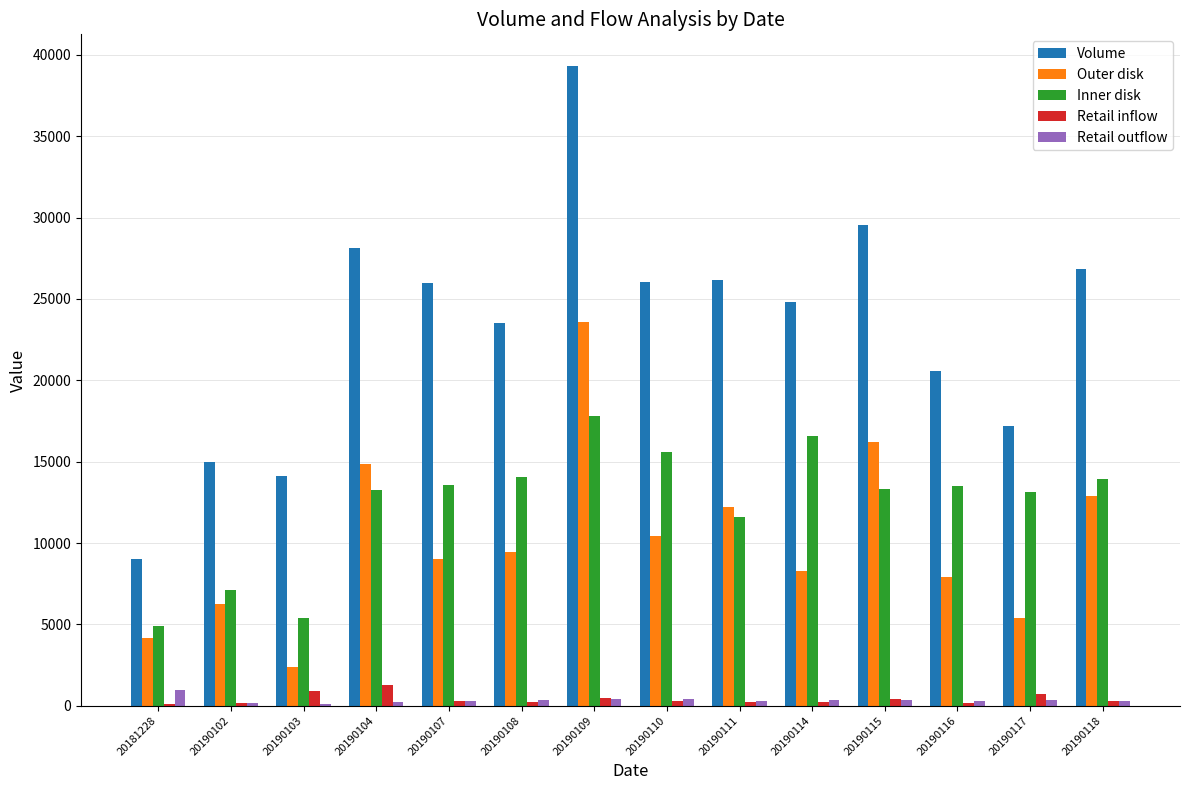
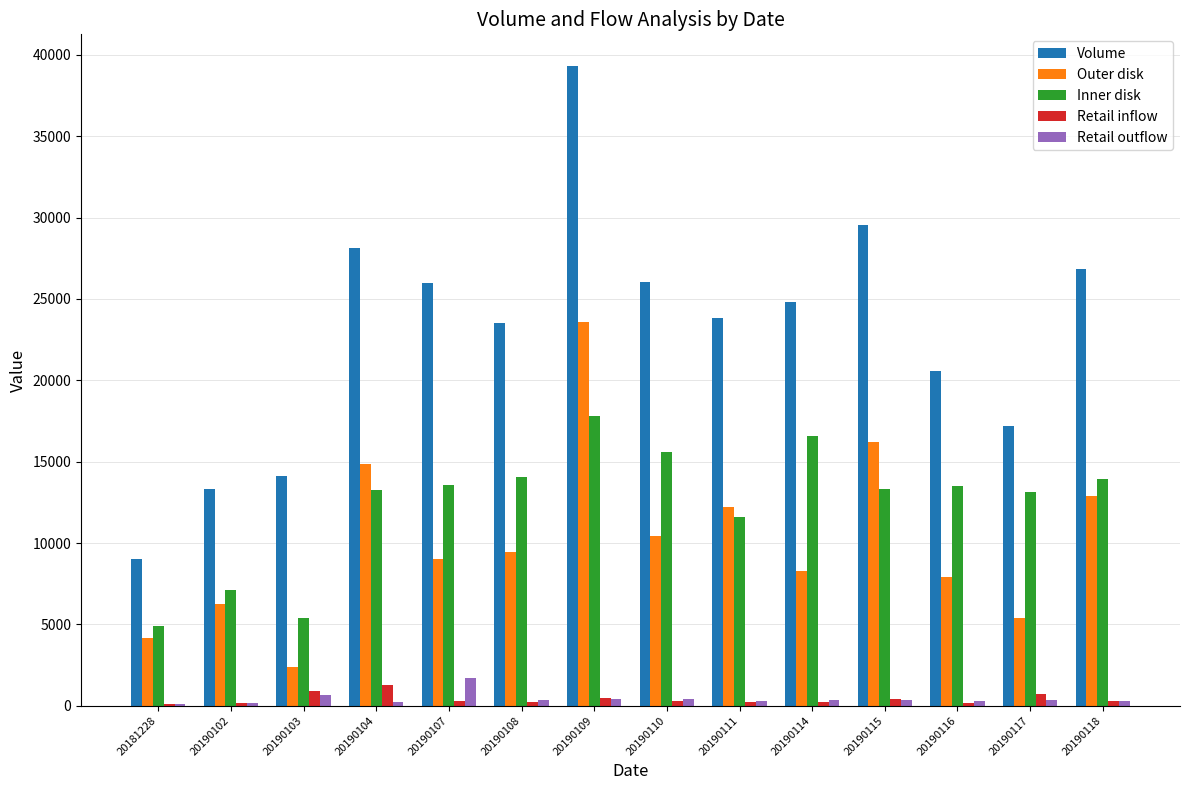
  {
    "Volume": {
      "20181228": 9000,
-     "20190102": 15000,
+     "20190102": 13300,
      "20190103": 14100,
      "20190104": 28100,
      "20190107": 26000,
      "20190108": 23500,
      "20190109": 39300,
      "20190110": 26000,
-     "20190111": 26200,
+     "20190111": 23800,
      "20190114": 24800,
      "20190115": 29500,
      "20190116": 20600,
      "20190117": 17200,
      "20190118": 26800
    },
    "Outer disk": {
      "20181228": 4100,
      "20190102": 6200,
      "20190103": 2400,
      "20190104": 14900,
      "20190107": 9000,
      "20190108": 9400,
      "20190109": 23600,
      "20190110": 10500,
      "20190111": 12200,
      "20190114": 8300,
      "20190115": 16200,
      "20190116": 7900,
      "20190117": 5400,
      "20190118": 12900
    },
    "Inner disk": {
      "20181228": 4900,
      "20190102": 7100,
      "20190103": 5400,
      "20190104": 13200,
      "20190107": 13600,
      "20190108": 14100,
      "20190109": 17800,
      "20190110": 15600,
      "20190111": 11600,
      "20190114": 16600,
      "20190115": 13300,
      "20190116": 13500,
      "20190117": 13100,
      "20190118": 14000
    },
    "Retail inflow": {
      "20190103": 900,
      "20190104": 1300,
      "20190107": 300,
      "20190108": 200,
      "20190109": 500,
      "20190110": 300,
      "20190111": 300,
      "20190114": 200,
      "20190115": 400,
      "20190116": 200,
      "20190117": 700,
      "20190118": 300
    },
    "Retail outflow": {
-     "20181228": 1000,
+     "20181228": 100,
      "20190102": 200,
-     "20190103": 100,
+     "20190103": 700,
      "20190104": 300,
-     "20190107": 300,
+     "20190107": 1700,
      "20190108": 300,
      "20190109": 400,
      "20190110": 400,
      "20190111": 300,
      "20190114": 300,
      "20190115": 300,
      "20190116": 300,
      "20190117": 300,
      "20190118": 300
    }
  }
